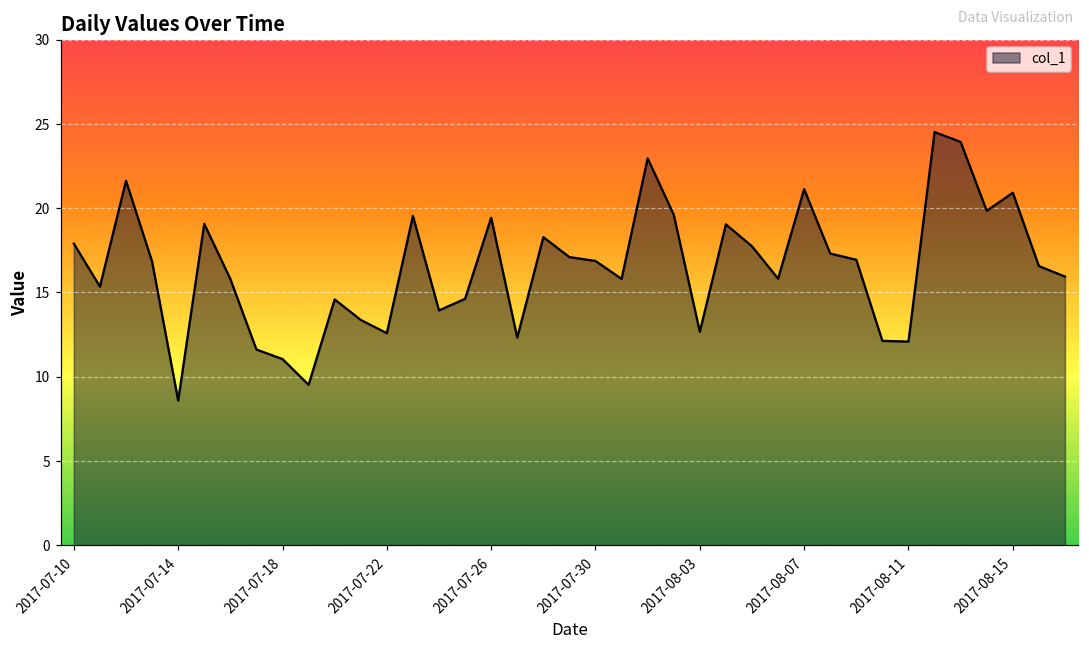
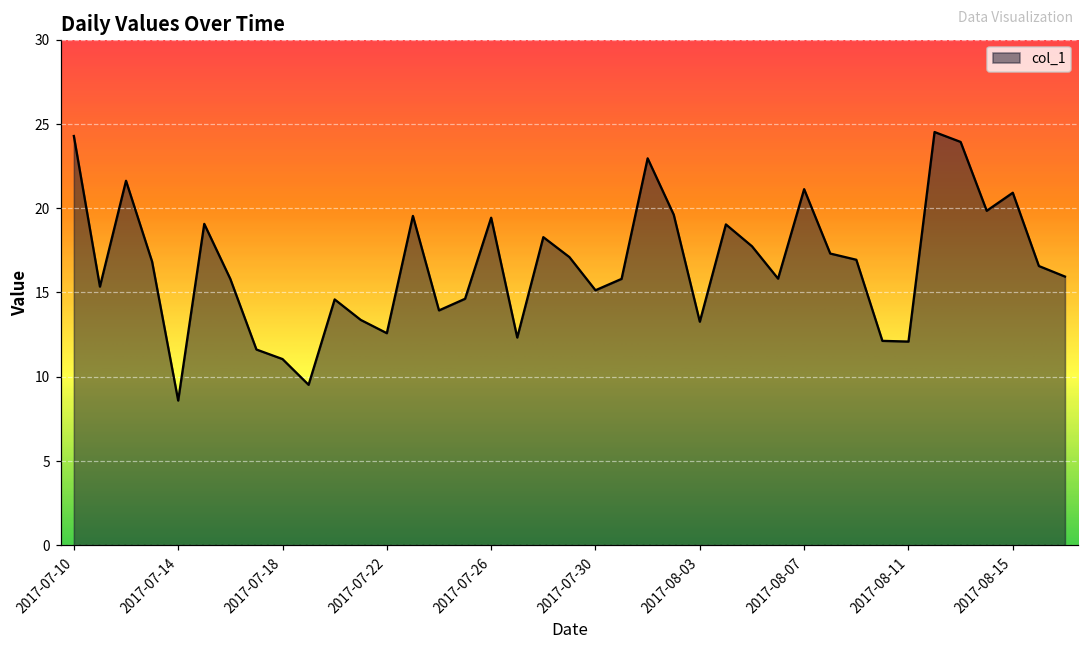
  {
-   "2017-07-10": 17.9,
+   "2017-07-10": 24.3,
    "2017-07-14": 8.6,
    "2017-07-18": 11.0,
    "2017-07-22": 12.6,
    "2017-07-26": 19.4,
-   "2017-07-30": 16.9,
-   "2017-08-03": 12.7,
+   "2017-07-30": 15.1,
+   "2017-08-03": 13.3,
    "2017-08-07": 21.1,
    "2017-08-11": 12.1,
    "2017-08-15": 20.9
  }
